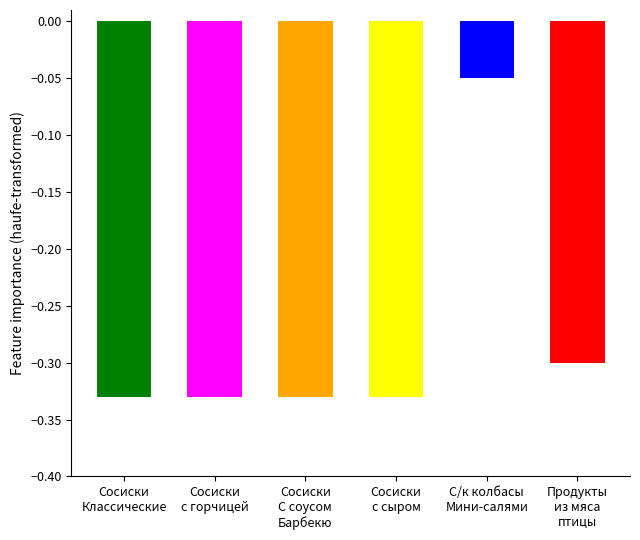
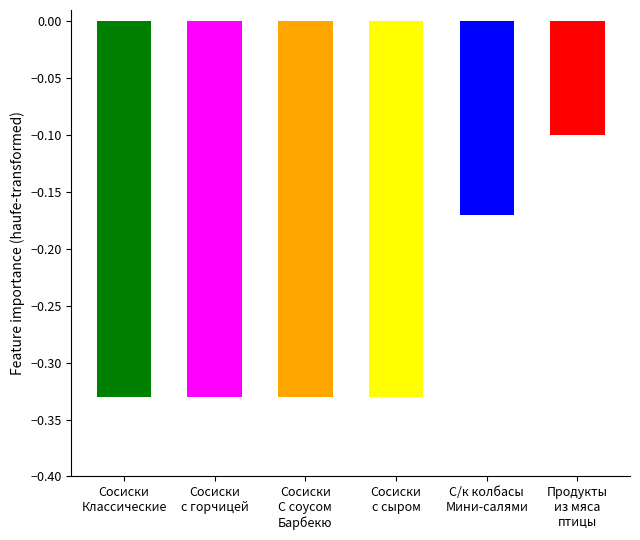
  {
    "Сосиски Классические": -0.33,
    "Сосиски с горчицей": -0.33,
    "Сосиски С соусом Барбекю": -0.33,
    "Сосиски с сыром": -0.33,
-   "С/к колбасы Мини-салями": -0.05,
-   "Продукты из мяса птицы": -0.3
+   "С/к колбасы Мини-салями": -0.17,
+   "Продукты из мяса птицы": -0.1
  }
